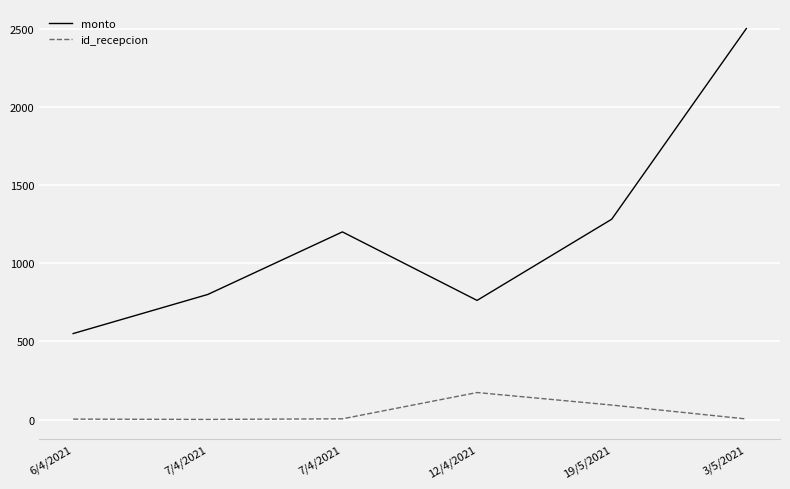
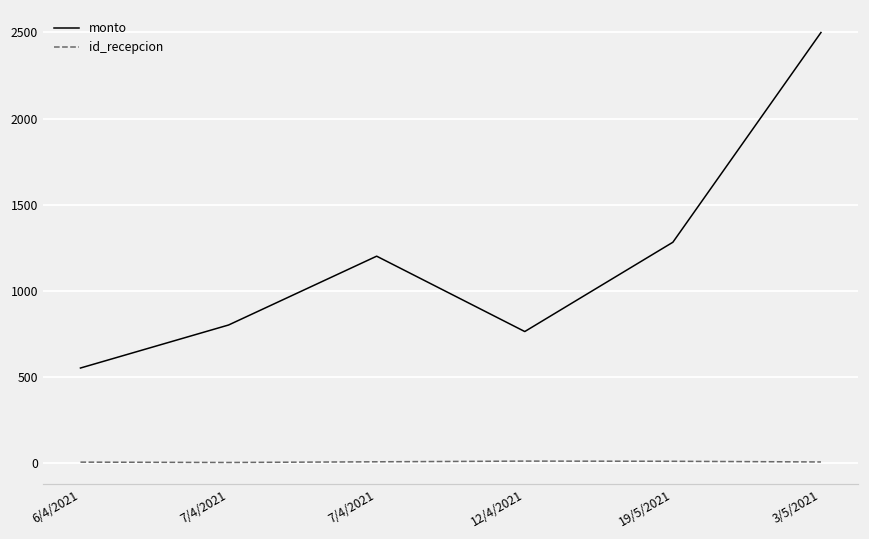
  {
    "monto": {
      "6/4/2021": 550,
      "12/4/2021": 760,
      "19/5/2021": 1280,
      "3/5/2021": 2500
    },
    "id_recepcion": {
      "6/4/2021": 0,
-     "12/4/2021": 170,
-     "19/5/2021": 90,
+     "12/4/2021": 10,
+     "19/5/2021": 10,
      "3/5/2021": 0
    }
  }
